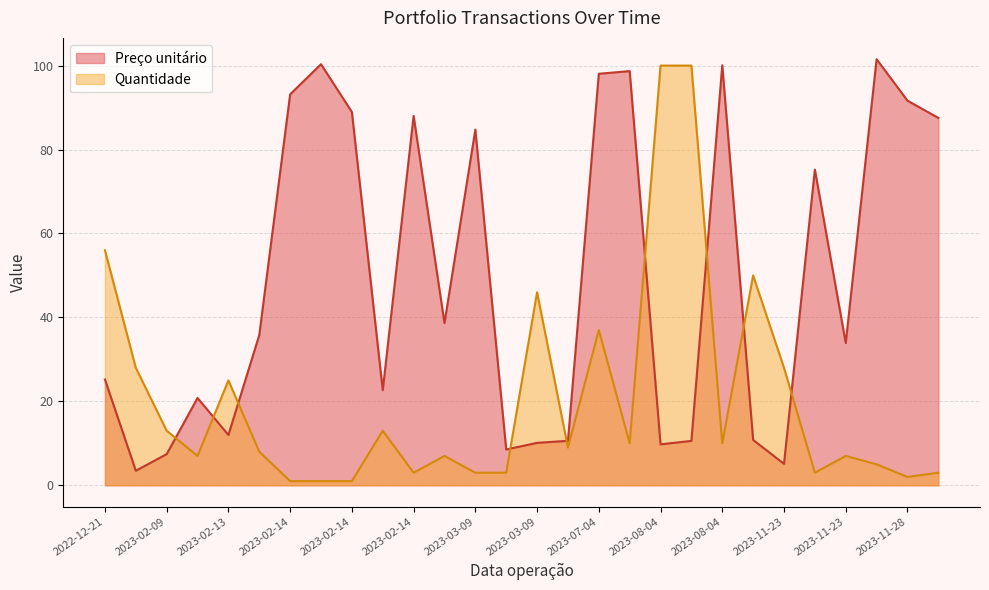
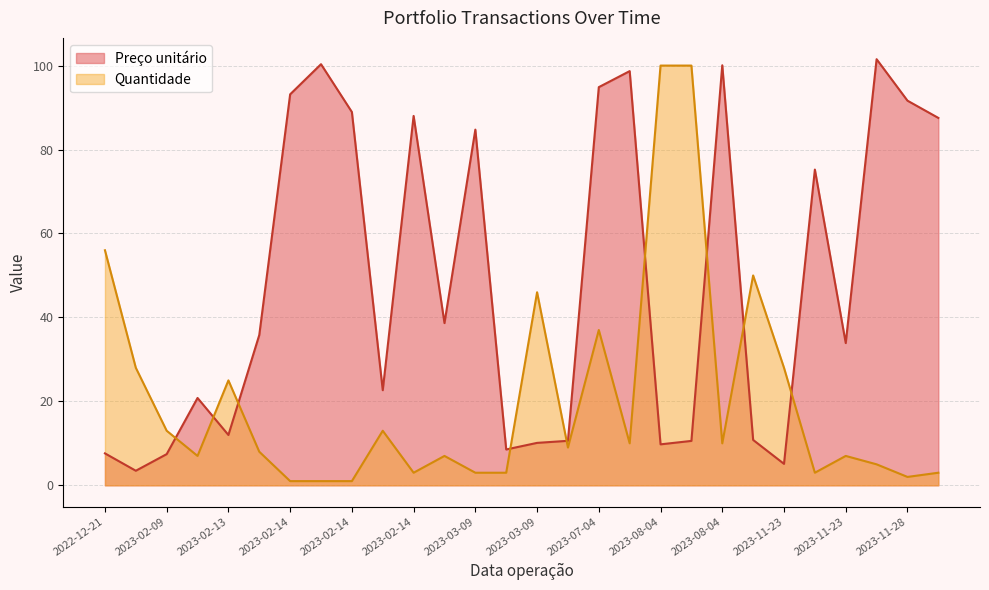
  {
    "Preço unitário": {
-     "2022-12-21": 25,
+     "2022-12-21": 8,
      "2023-02-13": 12,
-     "2023-07-04": 98
+     "2023-07-04": 95
    },
    "Quantidade": {
      "2022-12-21": 56,
      "2023-02-13": 25,
      "2023-07-04": 37
    }
  }
